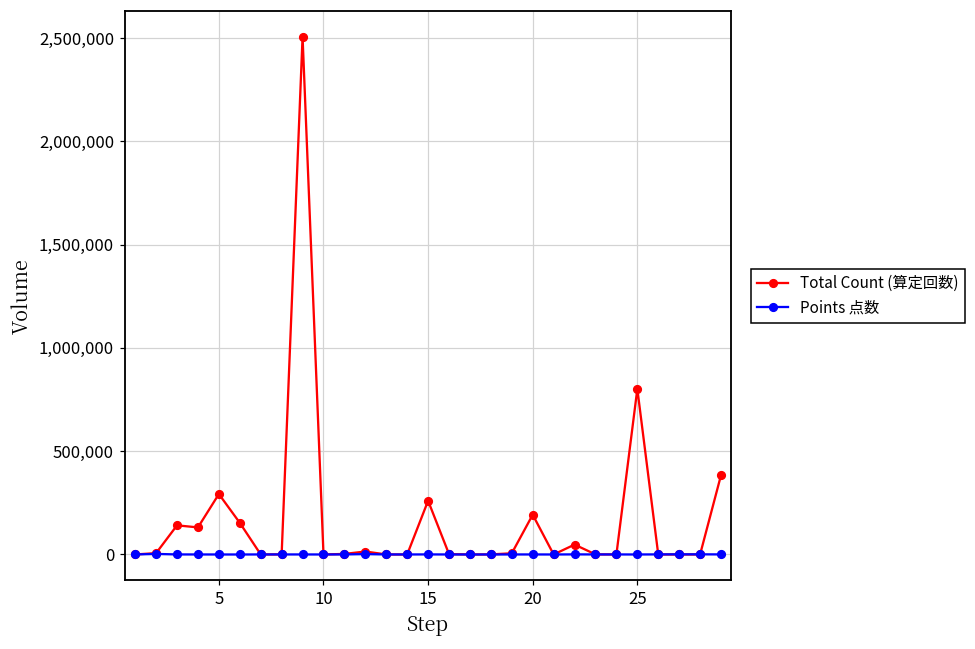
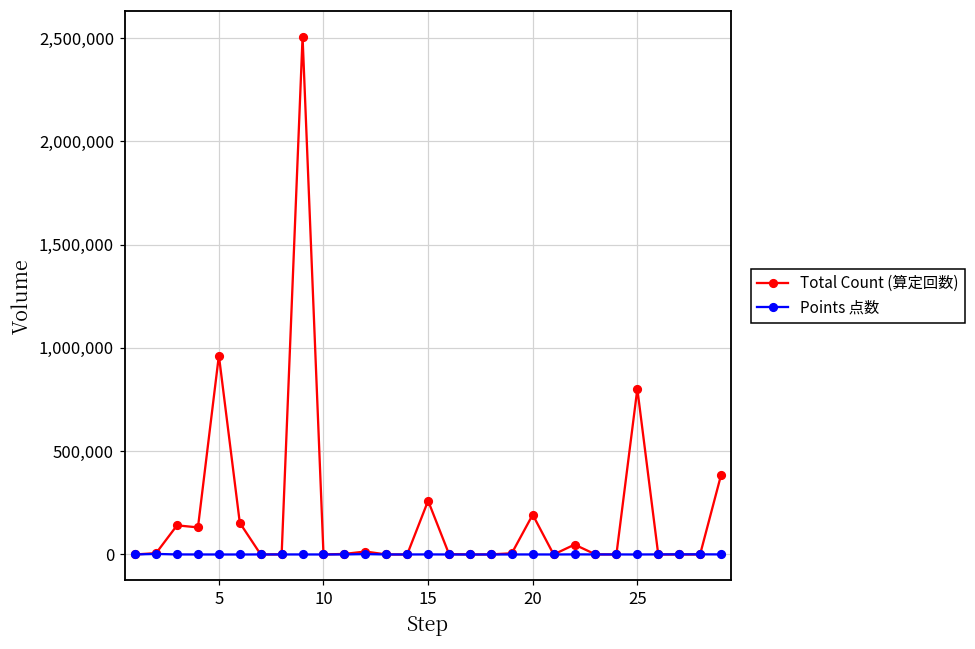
  {
    "Total Count (算定回数)": {
-     "5": "290,000",
+     "5": "960,000",
      "15": "260,000",
      "20": "190,000",
      "25": "800,000"
    },
    "Points 点数": {
      "5": "0",
      "15": "0",
      "20": "0",
      "25": "0"
    }
  }
